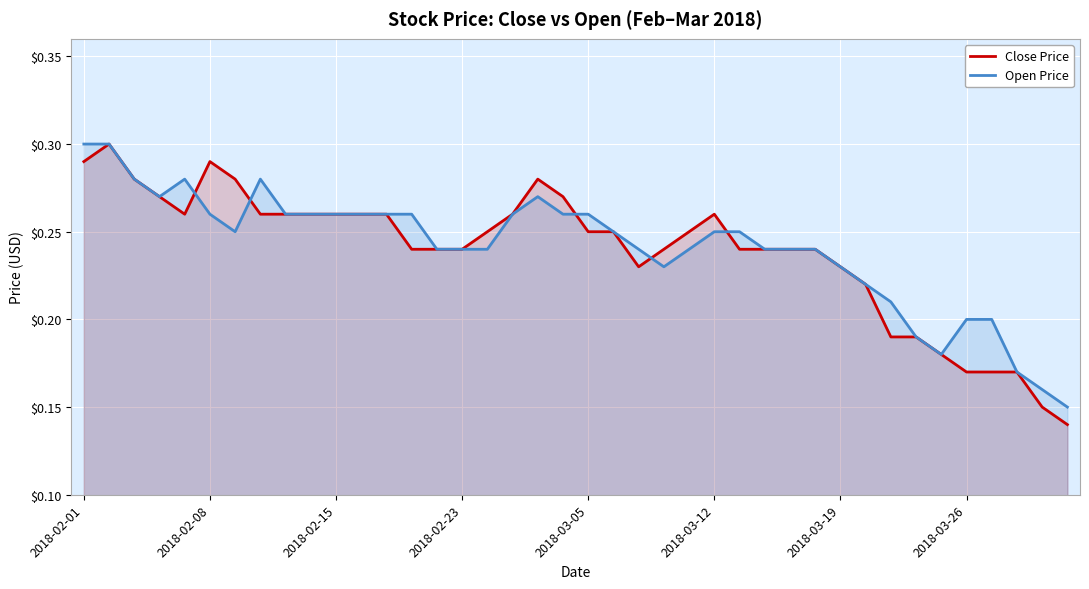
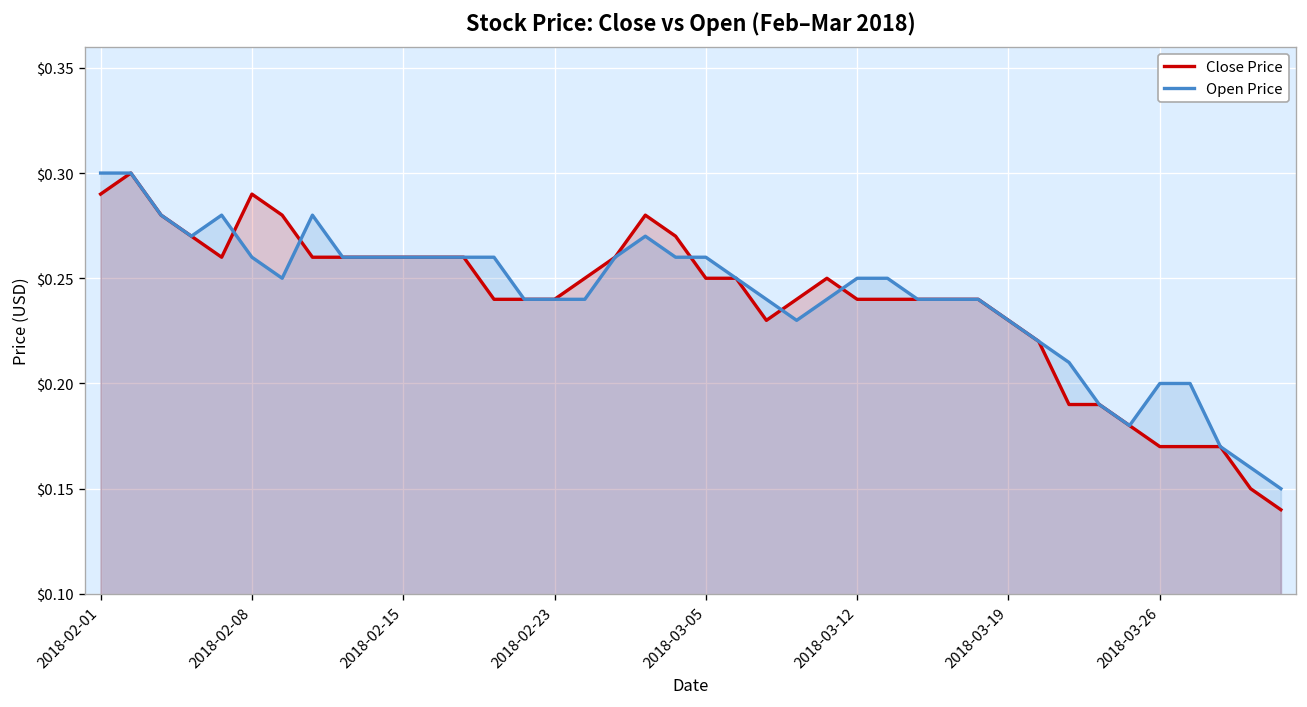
  {
    "Close Price": {
      "2018-02-01": "$0.29",
      "2018-02-08": "$0.29",
      "2018-03-05": "$0.25",
-     "2018-03-12": "$0.26",
+     "2018-03-12": "$0.24",
      "2018-03-26": "$0.17"
    },
    "Open Price": {
      "2018-02-01": "$0.30",
      "2018-02-08": "$0.26",
      "2018-03-05": "$0.26",
      "2018-03-12": "$0.25",
      "2018-03-26": "$0.20"
    }
  }
